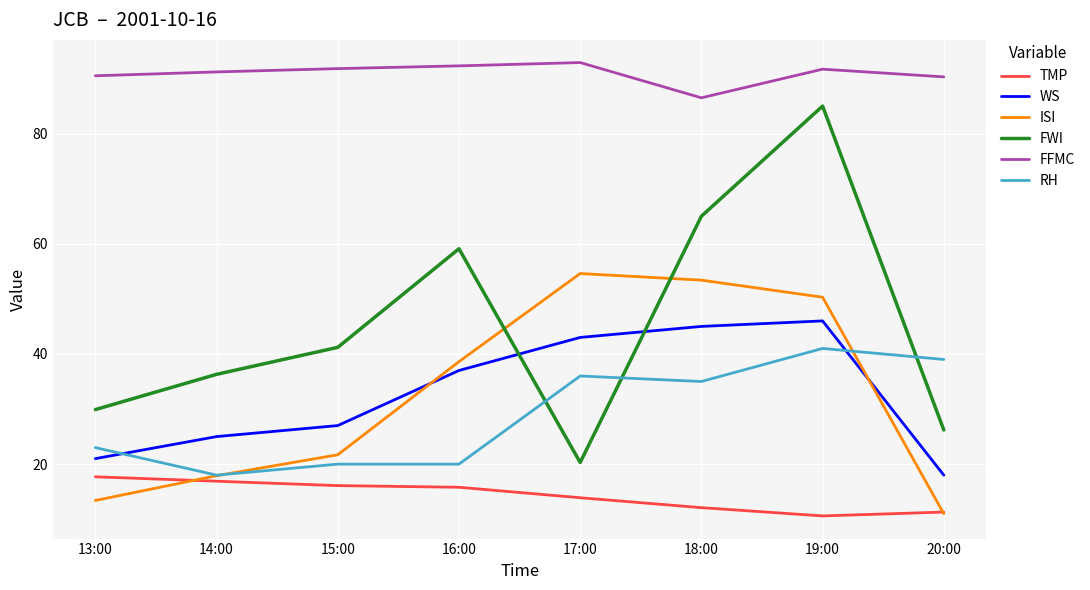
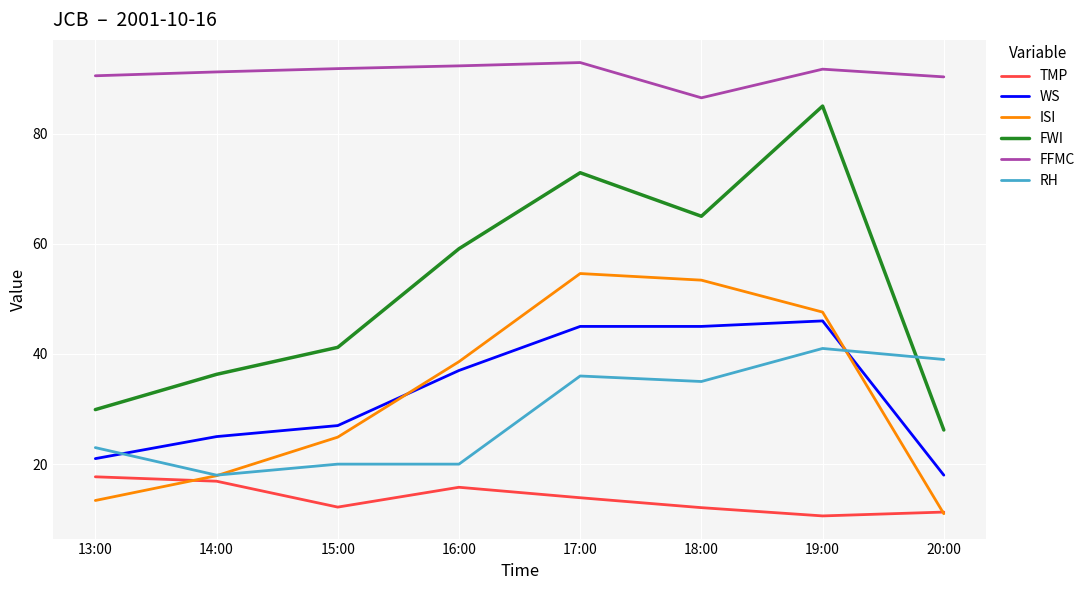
  {
    "TMP": {
      "13:00": 18,
      "14:00": 17,
-     "15:00": 16,
+     "15:00": 12,
      "16:00": 16,
      "17:00": 14,
      "18:00": 12,
      "19:00": 11
    },
    "WS": {
      "13:00": 21,
      "14:00": 25,
      "15:00": 27,
      "16:00": 37,
-     "17:00": 43,
+     "17:00": 45,
      "18:00": 45,
      "19:00": 46,
      "20:00": 18
    },
    "ISI": {
      "13:00": 13,
-     "15:00": 22,
+     "15:00": 25,
      "16:00": 39,
      "17:00": 55,
      "18:00": 53,
-     "19:00": 50
+     "19:00": 48
    },
    "FWI": {
      "13:00": 30,
      "14:00": 36,
      "15:00": 41,
      "16:00": 59,
-     "17:00": 20,
+     "17:00": 73,
      "18:00": 65,
      "19:00": 85,
      "20:00": 26
    },
    "FFMC": {
      "13:00": 91,
      "14:00": 91,
      "15:00": 92,
      "16:00": 92,
      "17:00": 93,
      "18:00": 87,
      "19:00": 92,
      "20:00": 90
    },
    "RH": {
      "13:00": 23,
      "15:00": 20,
      "16:00": 20,
      "17:00": 36,
      "18:00": 35,
      "19:00": 41,
      "20:00": 39
    }
  }
